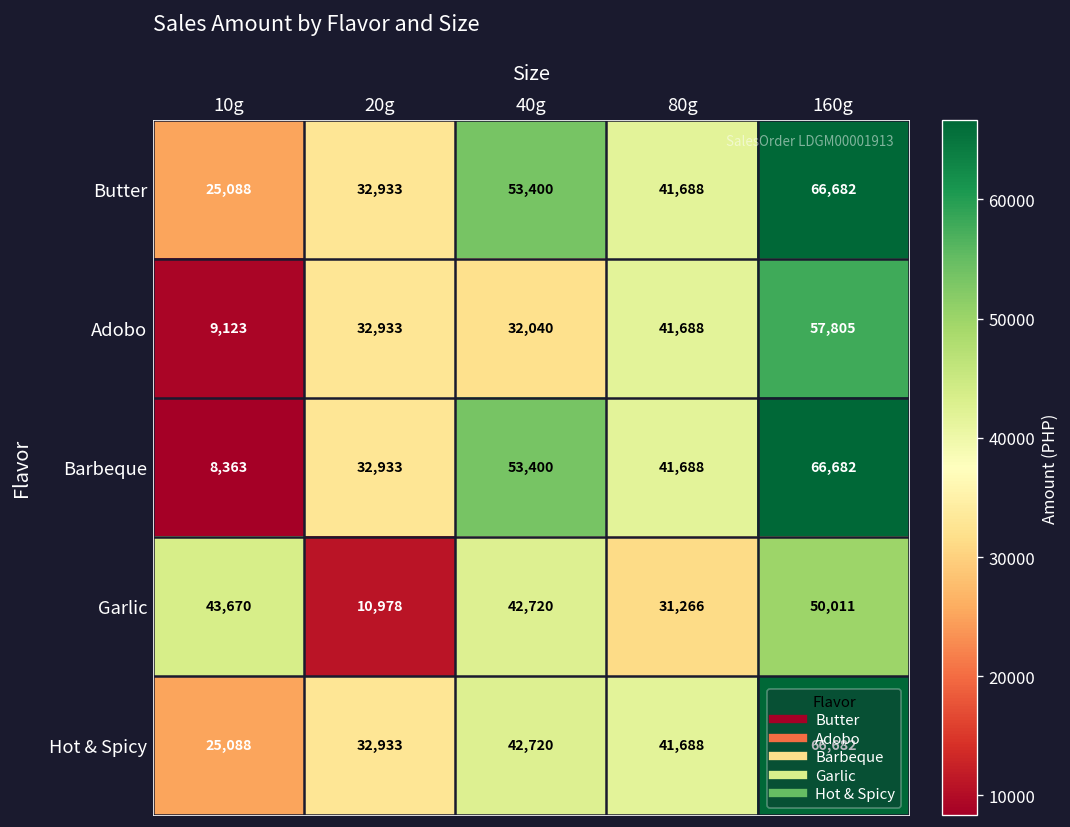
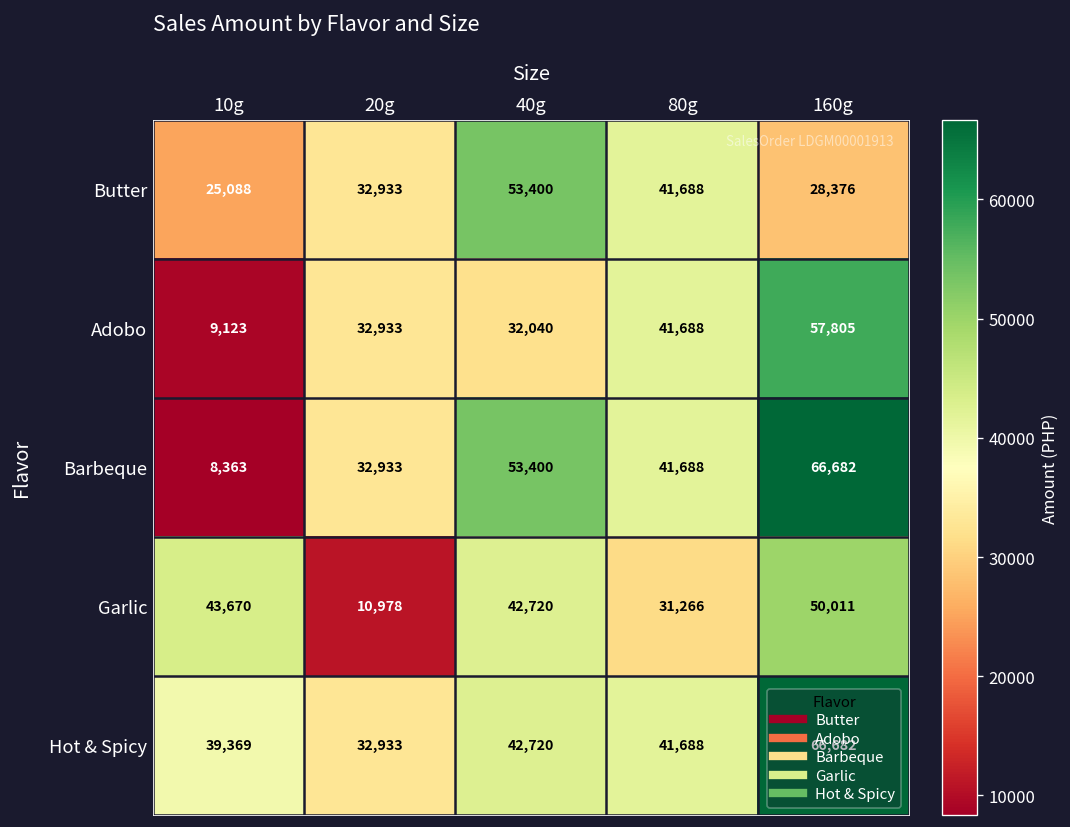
  {
    "Butter": {
      "10g": "25,088",
      "20g": "32,933",
      "40g": "53,400",
      "80g": "41,688",
-     "160g": "66,682"
+     "160g": "28,376"
    },
    "Adobo": {
      "10g": "9,123",
      "20g": "32,933",
      "40g": "32,040",
      "80g": "41,688",
      "160g": "57,805"
    },
    "Barbeque": {
      "10g": "8,363",
      "20g": "32,933",
      "40g": "53,400",
      "80g": "41,688",
      "160g": "66,682"
    },
    "Garlic": {
      "10g": "43,670",
      "20g": "10,978",
      "40g": "42,720",
      "80g": "31,266",
      "160g": "50,011"
    },
    "Hot & Spicy": {
-     "10g": "25,088",
+     "10g": "39,369",
      "20g": "32,933",
      "40g": "42,720",
      "80g": "41,688"
    }
  }
